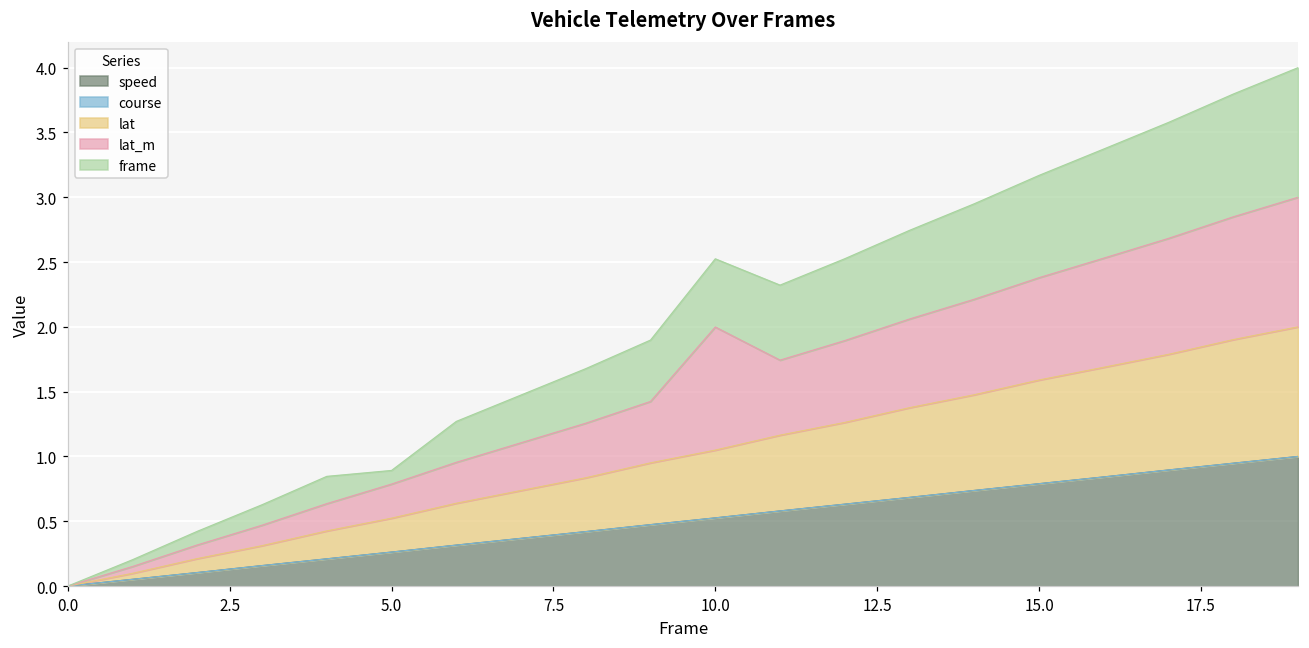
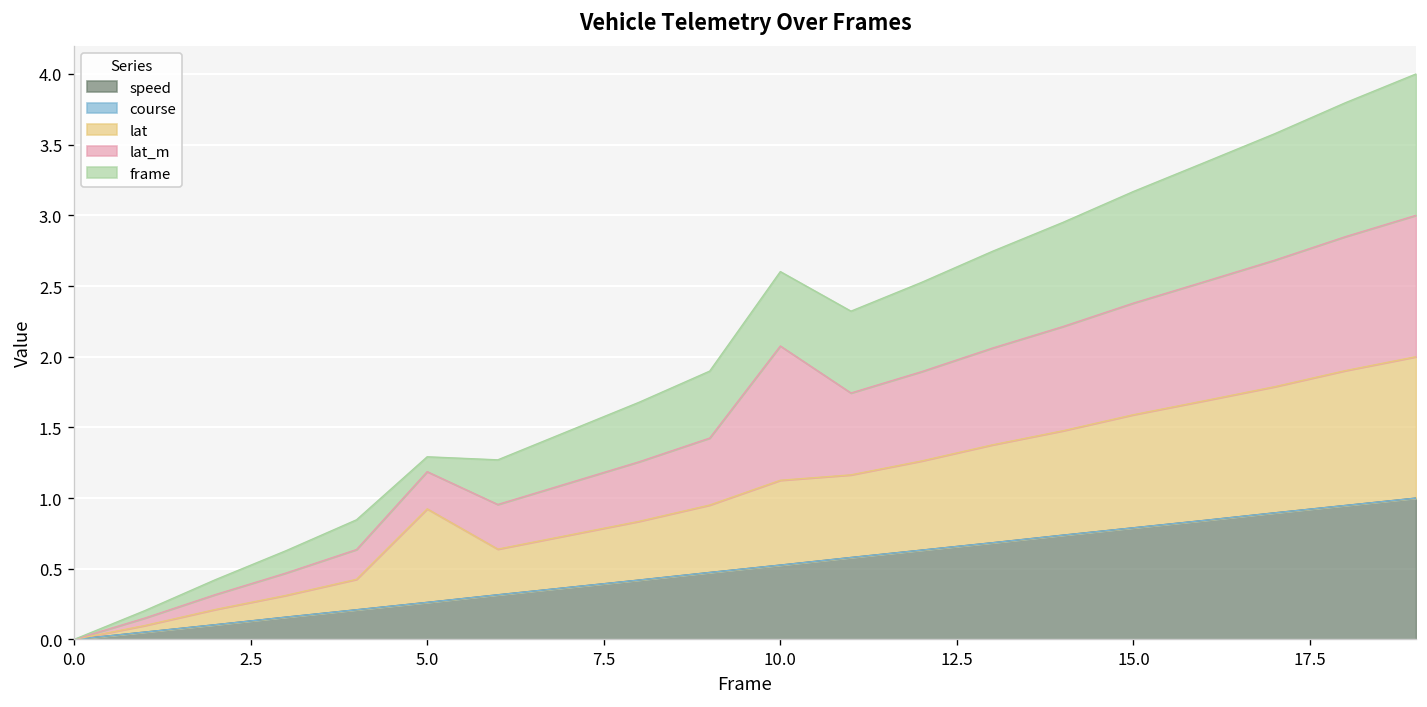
  {
    "lat": {
-     "5.0": 0.26,
-     "10.0": 0.52,
+     "5.0": 0.66,
+     "10.0": 0.60,
      "15.0": 0.80
    },
    "lat_m": {
      "5.0": 0.26,
      "10.0": 0.95,
      "15.0": 0.79
    },
    "frame": {
      "5.0": 0.11,
      "10.0": 0.53,
      "15.0": 0.79
    }
  }
